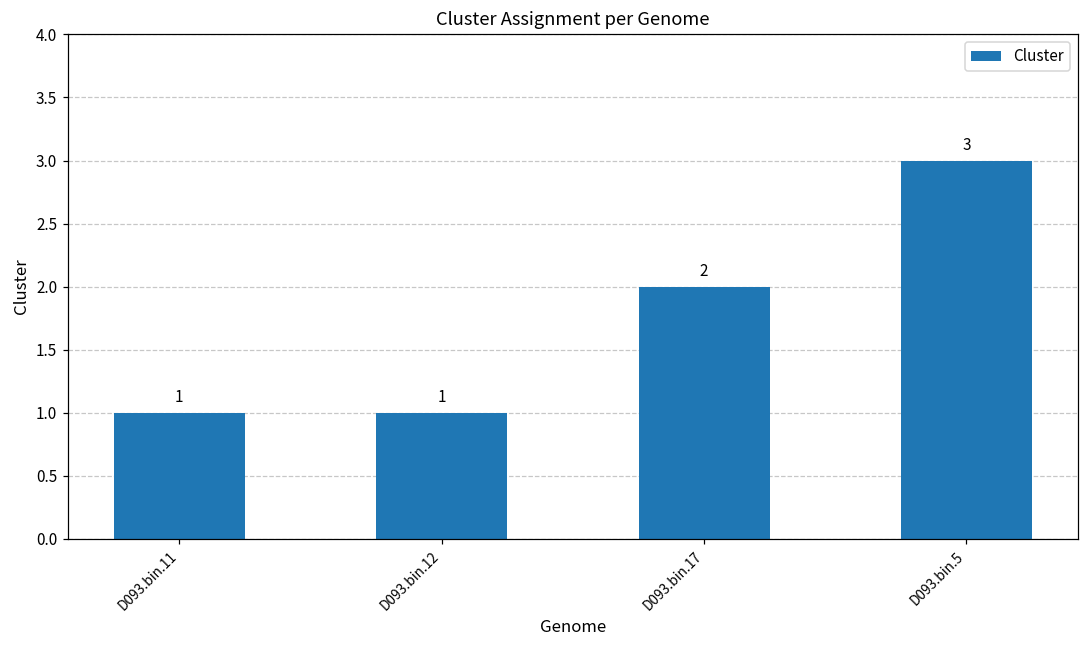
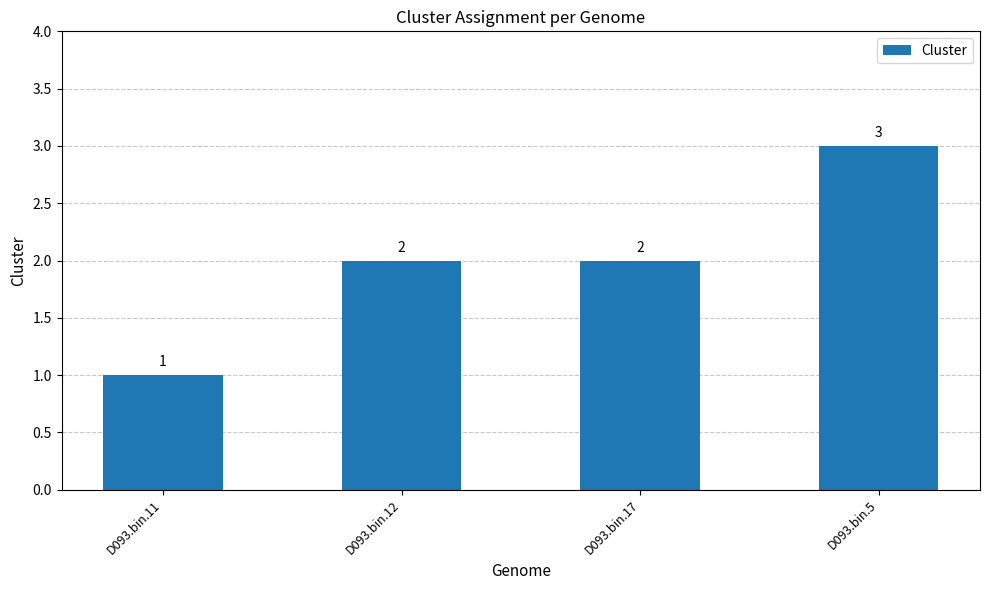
  {
    "D093.bin.11": 1,
-   "D093.bin.12": 1,
+   "D093.bin.12": 2,
    "D093.bin.17": 2,
    "D093.bin.5": 3
  }
